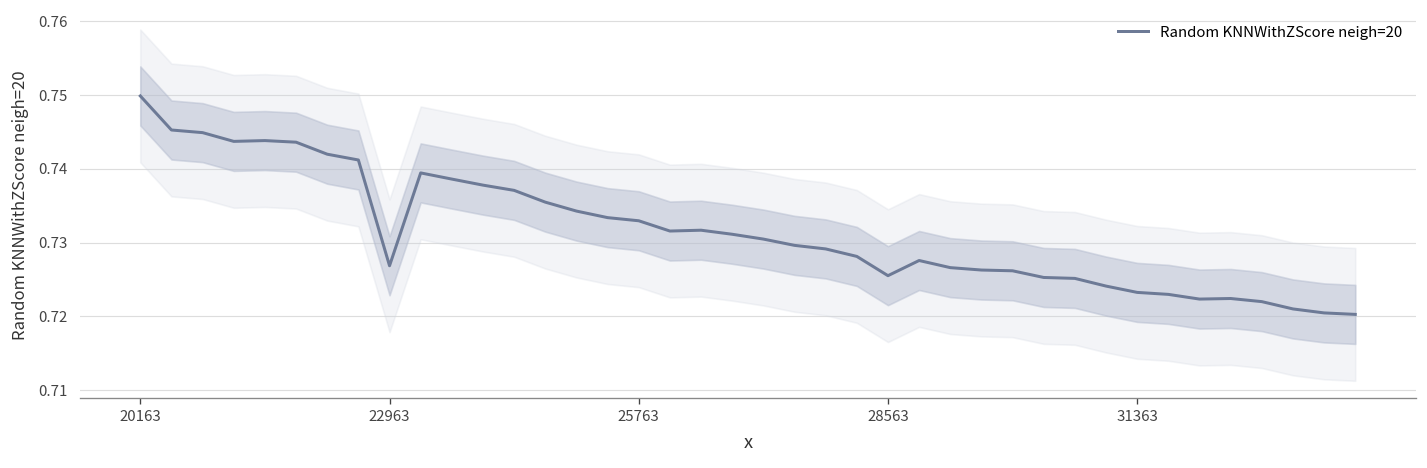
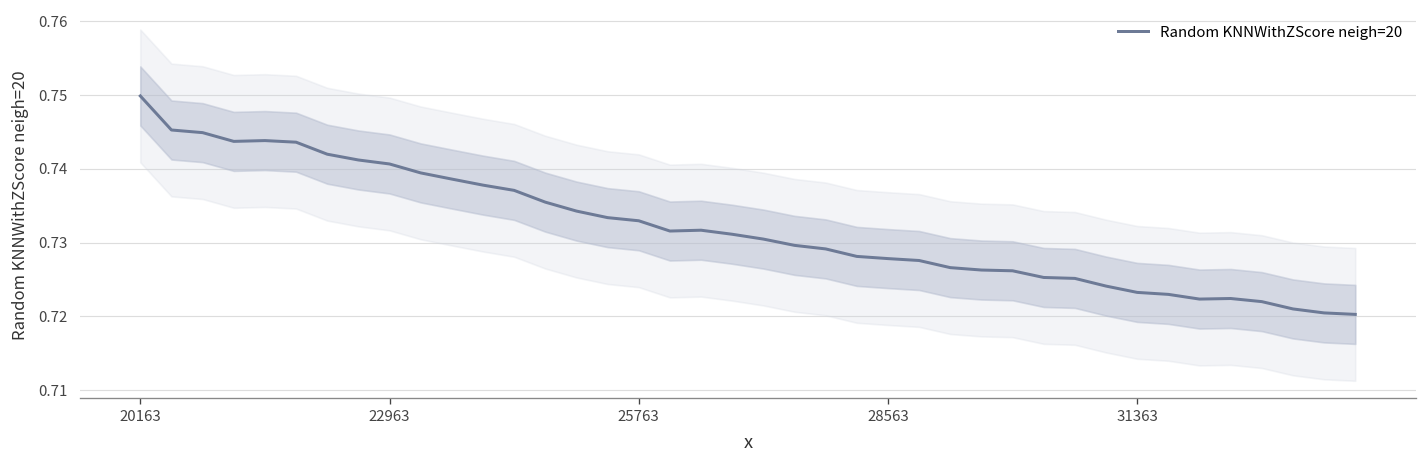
  {
    "Random KNNWithZScore neigh=20": {
      "20163": 0.750,
-     "22963": 0.727,
+     "22963": 0.741,
      "25763": 0.733,
-     "28563": 0.726,
+     "28563": 0.728,
      "31363": 0.723
    }
  }
